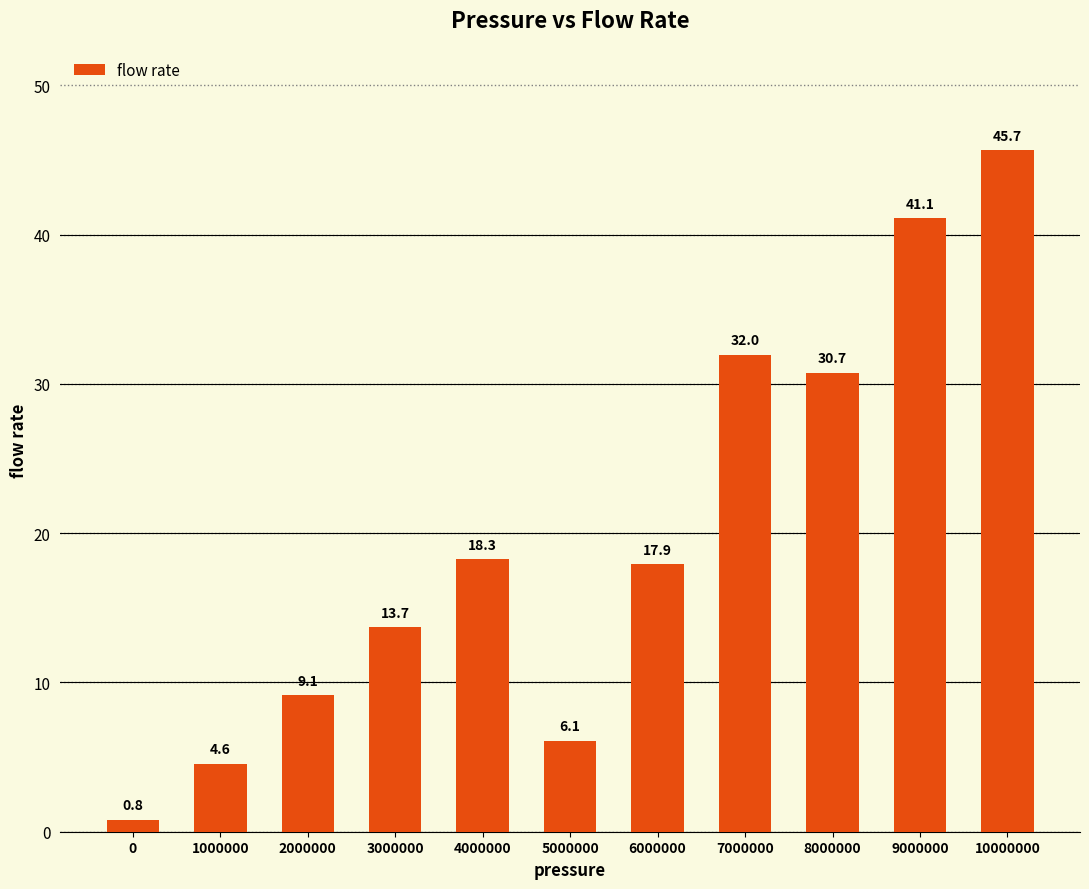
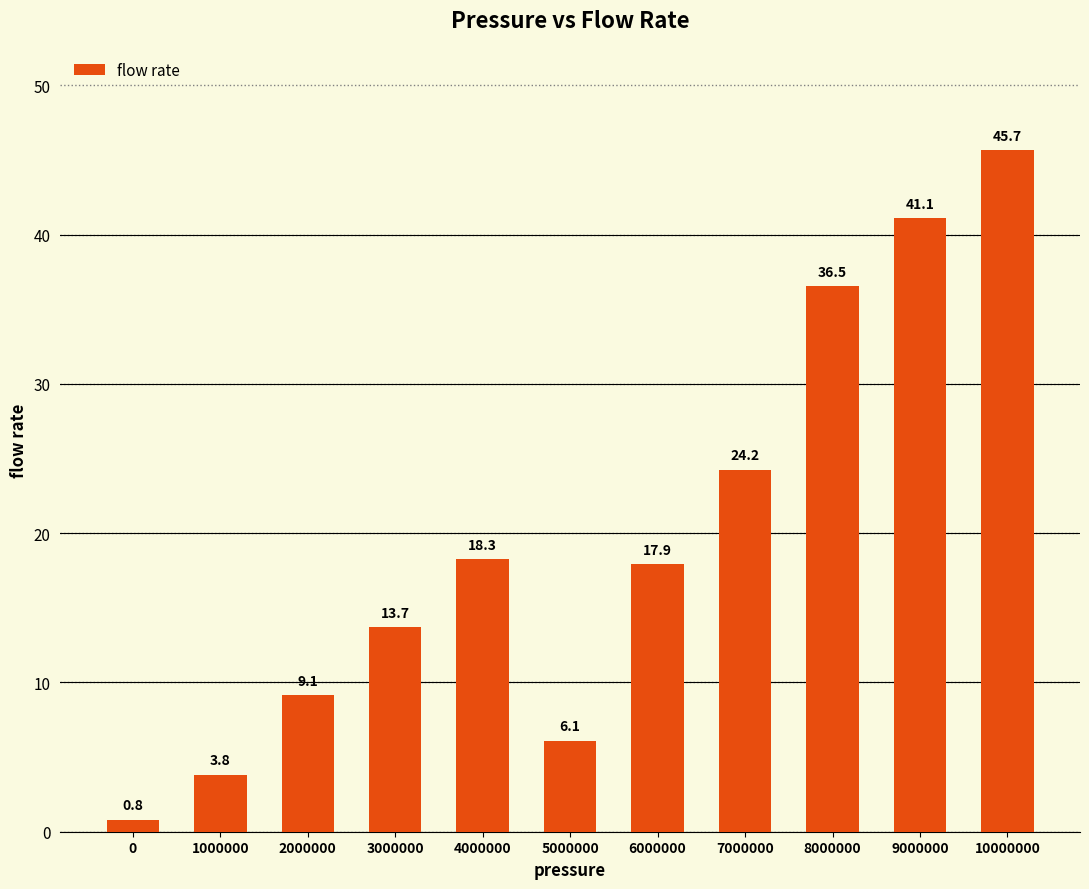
  {
    "0": 0.8,
-   "1000000": 4.6,
+   "1000000": 3.8,
    "2000000": 9.1,
    "3000000": 13.7,
    "4000000": 18.3,
    "5000000": 6.1,
    "6000000": 17.9,
-   "7000000": 32.0,
-   "8000000": 30.7,
+   "7000000": 24.2,
+   "8000000": 36.5,
    "9000000": 41.1,
    "10000000": 45.7
  }
